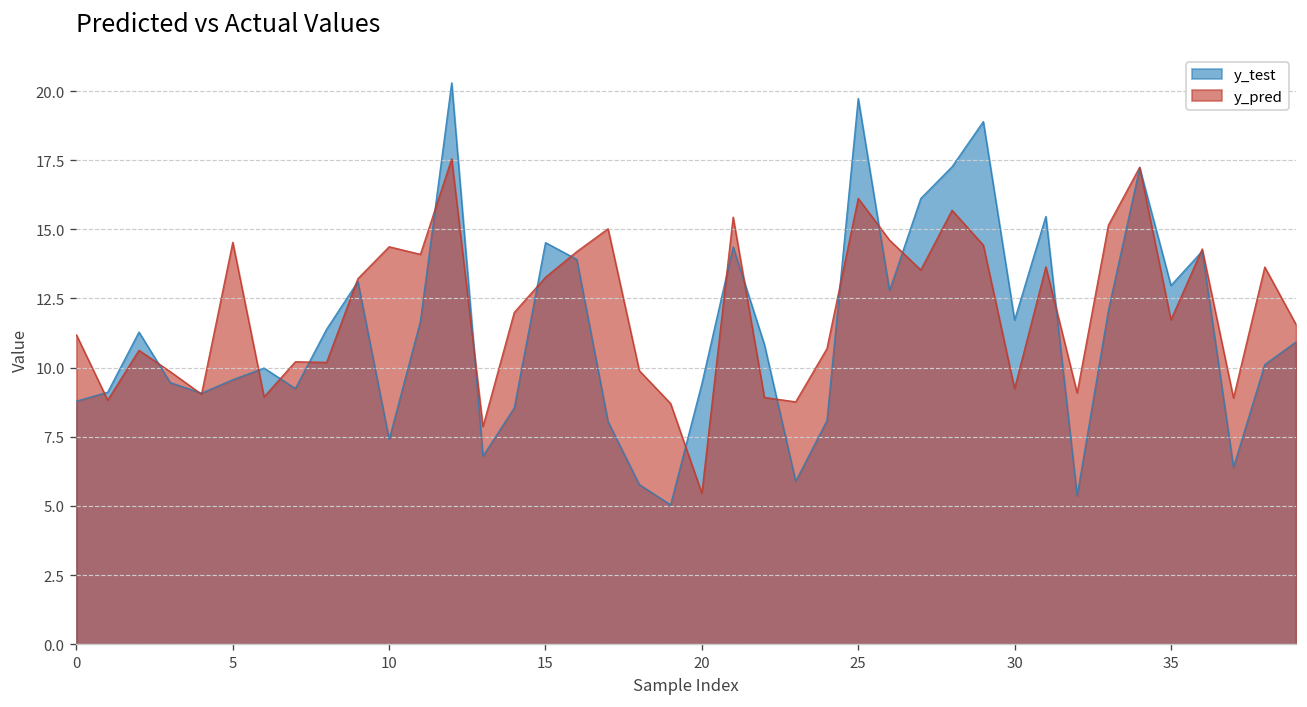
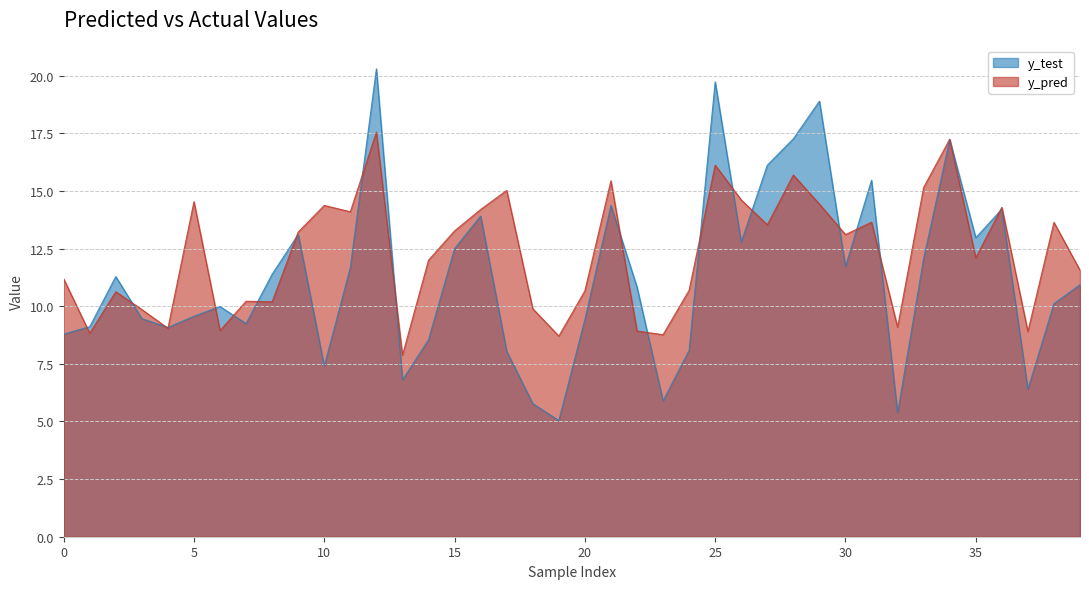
  {
    "y_test": {
      "0": 8.8,
      "5": 9.6,
      "10": 7.4,
-     "15": 14.5,
+     "15": 12.5,
      "20": 9.4,
      "25": 19.7,
      "30": 11.7,
      "35": 13.0
    },
    "y_pred": {
      "0": 11.2,
      "5": 14.5,
      "10": 14.4,
      "15": 13.3,
-     "20": 5.5,
+     "20": 10.7,
      "25": 16.1,
-     "30": 9.2,
-     "35": 11.7
+     "30": 13.1,
+     "35": 12.1
    }
  }
